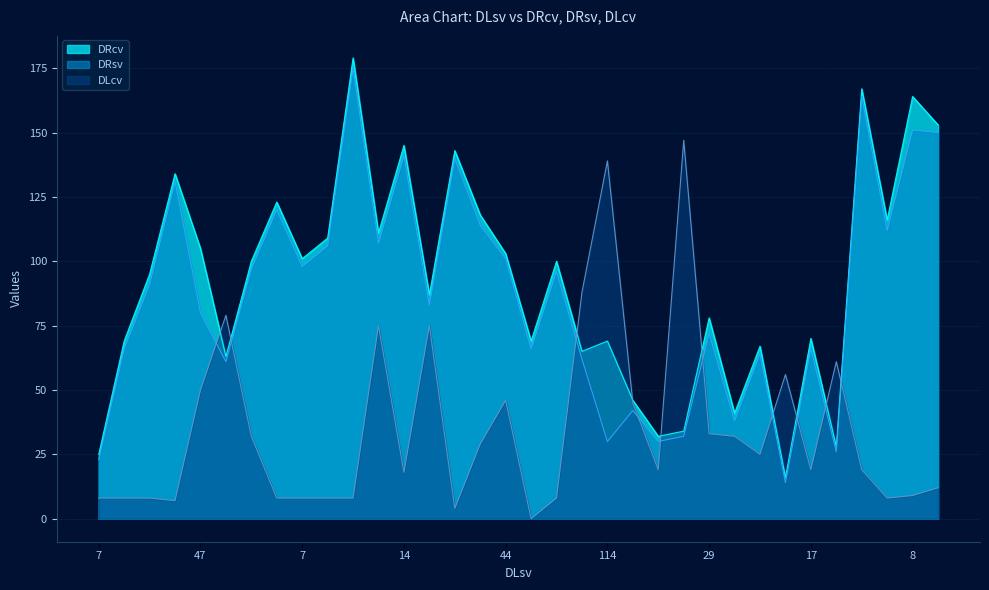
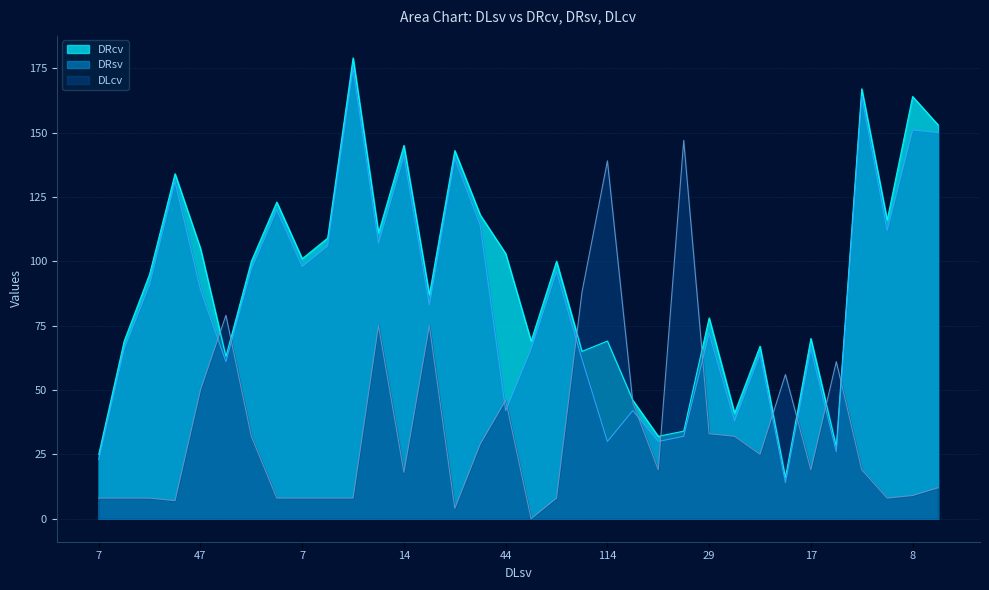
  {
    "DRcv": {
      "47": 105,
      "44": 103,
      "114": 69,
      "8": 164
    },
    "DRsv": {
-     "47": 80,
-     "44": 101,
+     "47": 89,
+     "44": 42,
      "114": 30,
      "8": 151
    },
    "DLcv": {
      "47": 50,
      "44": 46,
      "114": 139,
      "8": 9
    }
  }
